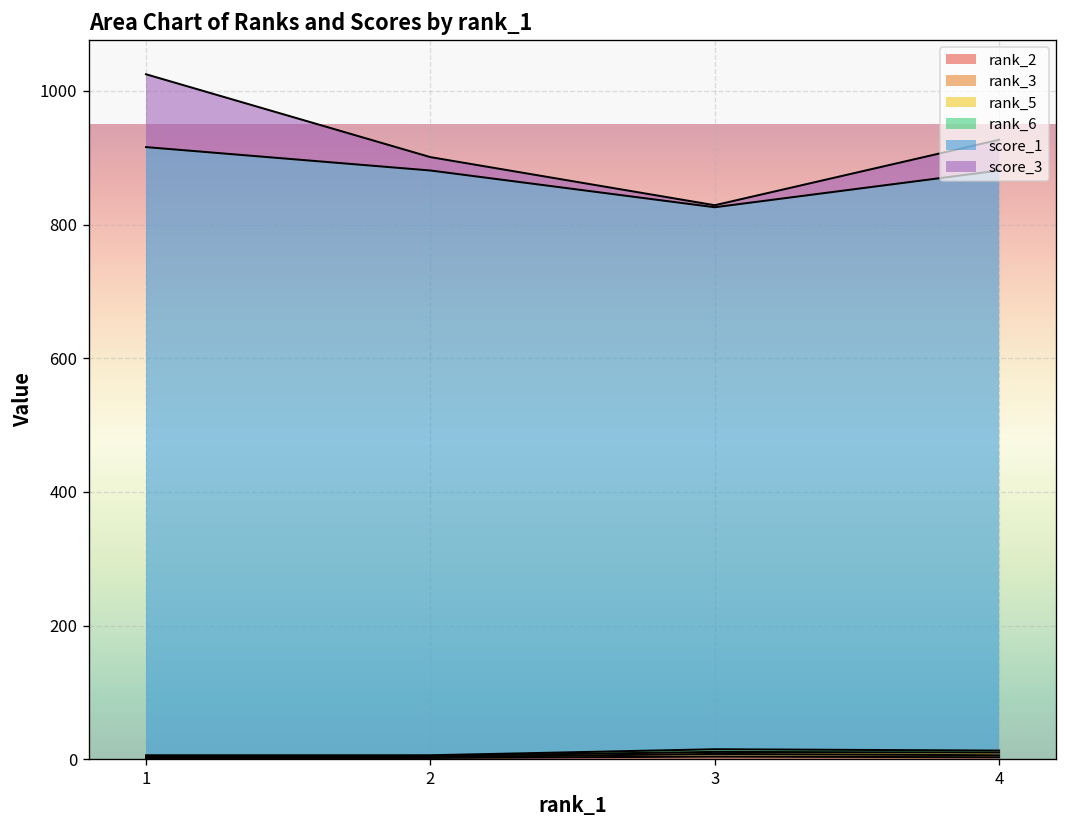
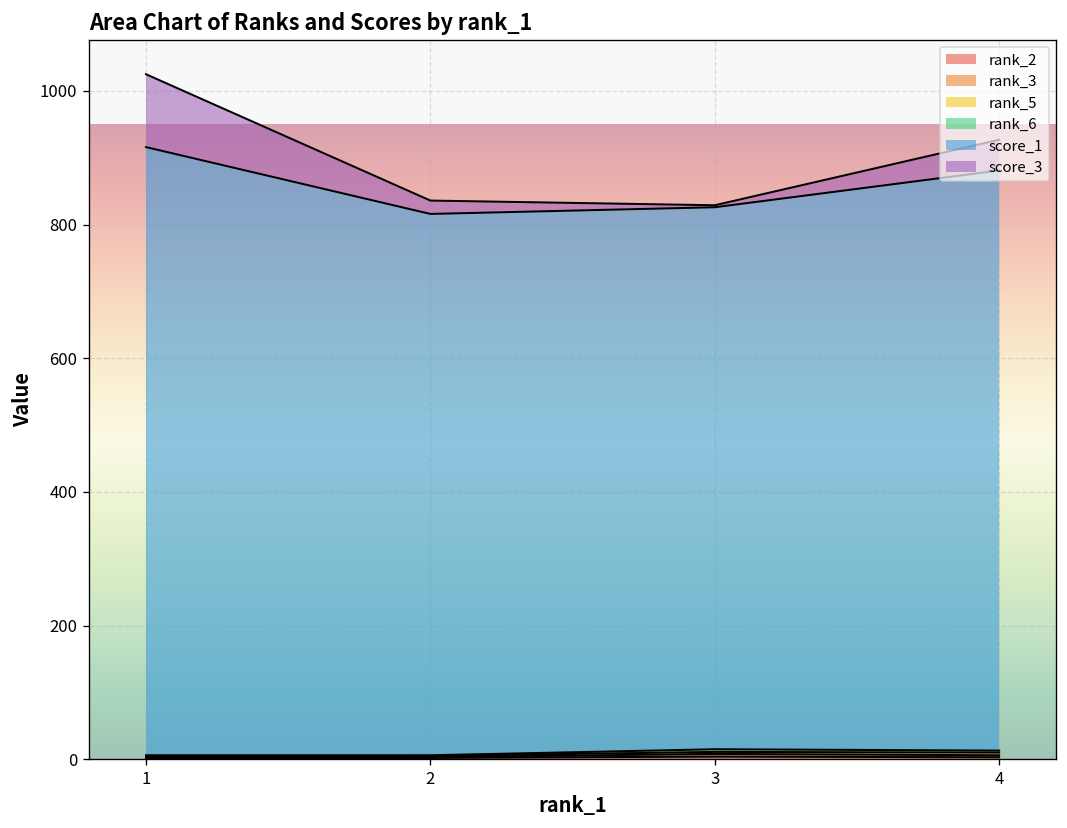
  {
    "score_1": {
      "1": 910,
-     "2": 880
+     "2": 810
    },
    "score_3": {
      "1": 110,
      "2": 20
    }
  }
